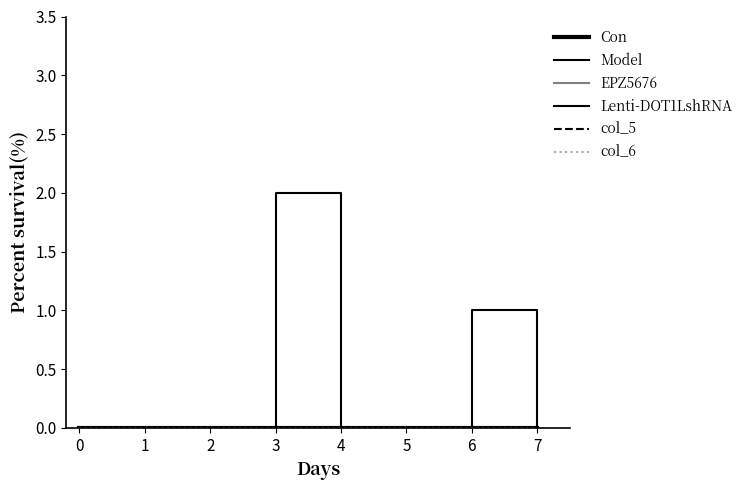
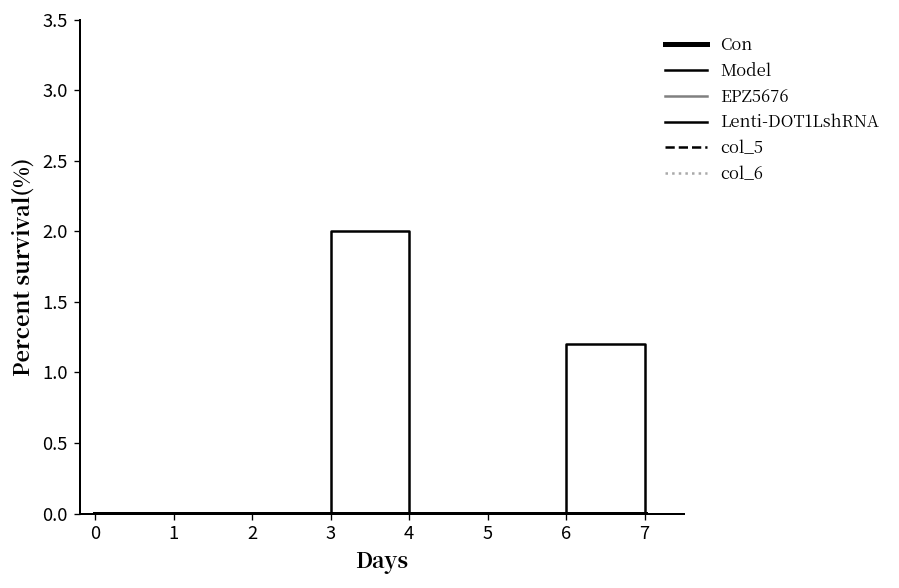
  {
    "col_6": {
      "3": 0.0,
      "6": 0.0
    },
    "Model": {
      "3": 2.0,
-     "6": 1.0
+     "6": 1.2
    }
  }
